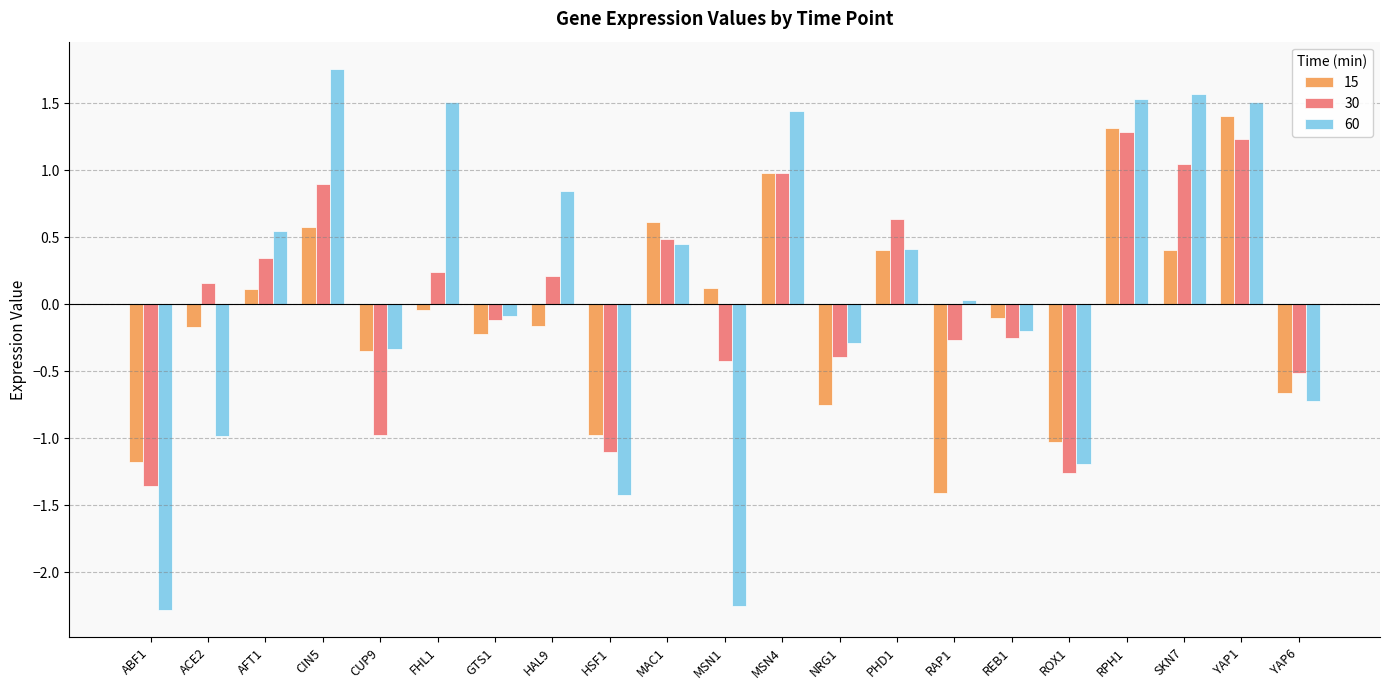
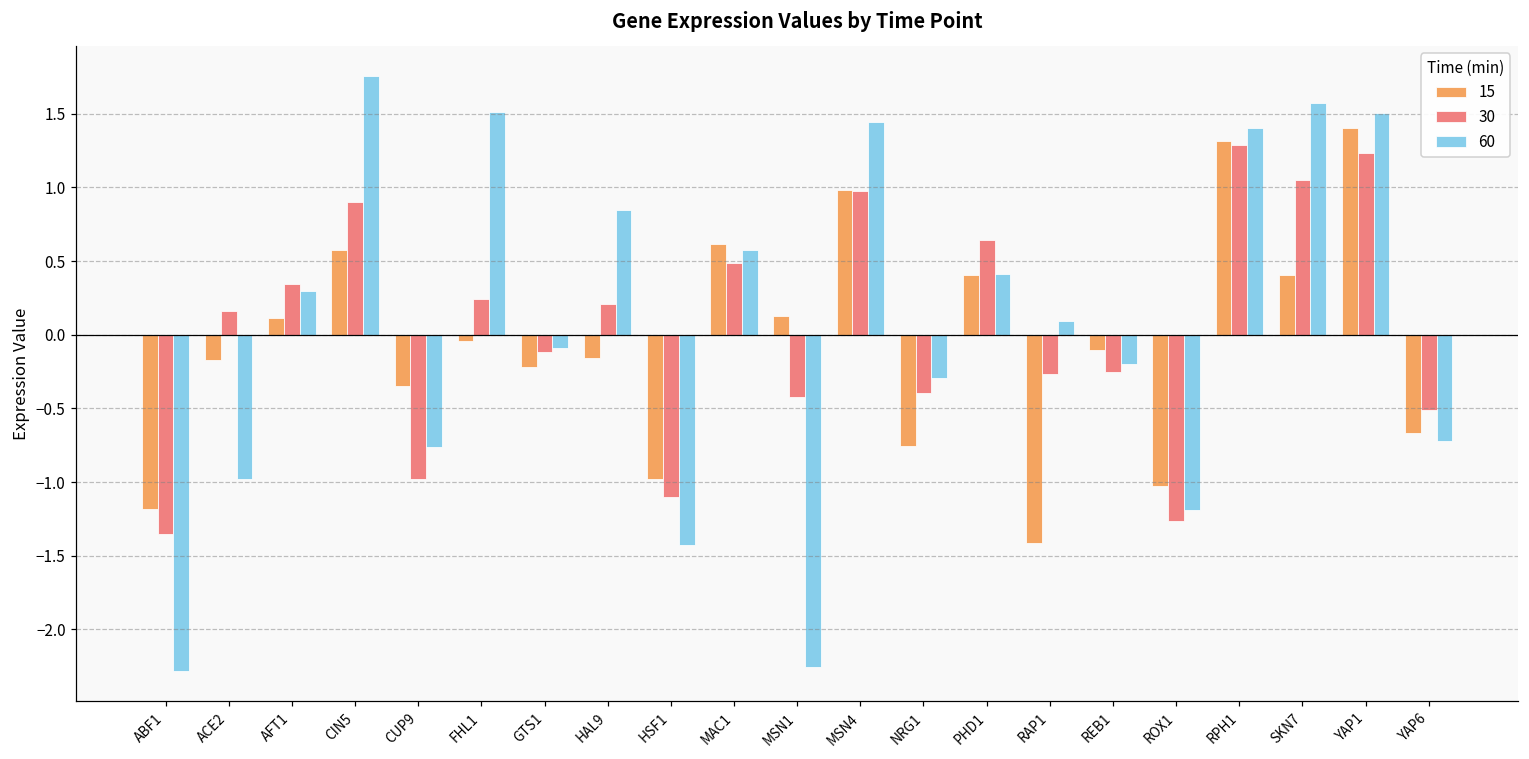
  {
    "60": {
      "ABF1": -2.28,
      "ACE2": -0.98,
-     "AFT1": 0.55,
+     "AFT1": 0.30,
      "CIN5": 1.76,
-     "CUP9": -0.34,
+     "CUP9": -0.76,
      "FHL1": 1.51,
      "GTS1": -0.09,
      "HAL9": 0.85,
      "HSF1": -1.42,
-     "MAC1": 0.45,
+     "MAC1": 0.58,
      "MSN1": -2.25,
      "MSN4": 1.44,
      "NRG1": -0.29,
      "PHD1": 0.41,
-     "RAP1": 0.03,
+     "RAP1": 0.09,
      "REB1": -0.20,
      "ROX1": -1.19,
-     "RPH1": 1.53,
+     "RPH1": 1.40,
      "SKN7": 1.57,
      "YAP1": 1.51,
      "YAP6": -0.72
    }
  }
